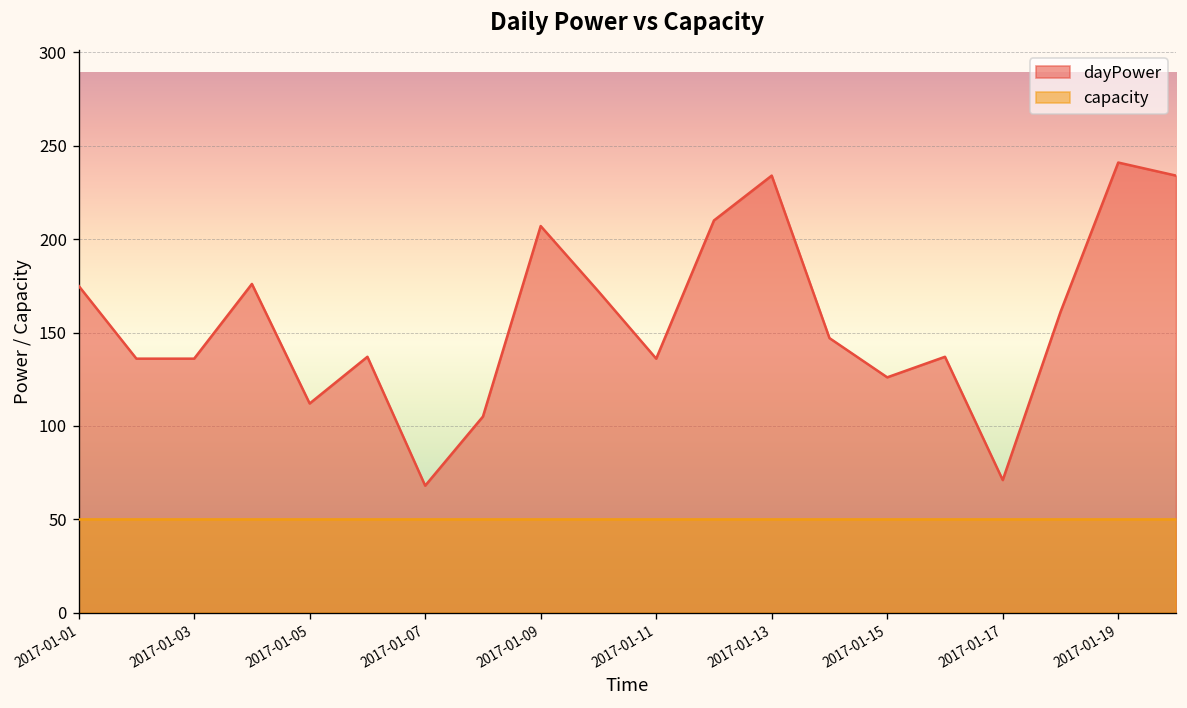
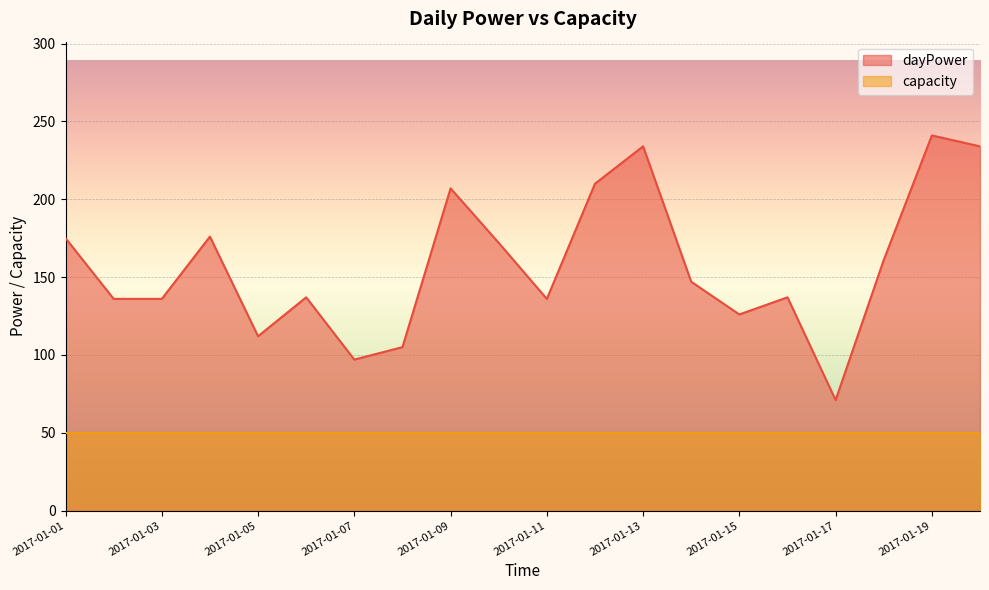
  {
    "dayPower": {
      "2017-01-01": 175,
      "2017-01-03": 136,
      "2017-01-05": 112,
-     "2017-01-07": 68,
+     "2017-01-07": 97,
      "2017-01-09": 207,
      "2017-01-11": 136,
      "2017-01-13": 234,
      "2017-01-15": 126,
      "2017-01-17": 71,
      "2017-01-19": 241
    },
    "capacity": {
      "2017-01-01": 50,
      "2017-01-03": 50,
      "2017-01-05": 50,
      "2017-01-07": 50,
      "2017-01-09": 50,
      "2017-01-11": 50,
      "2017-01-13": 50,
      "2017-01-15": 50,
      "2017-01-17": 50,
      "2017-01-19": 50
    }
  }
